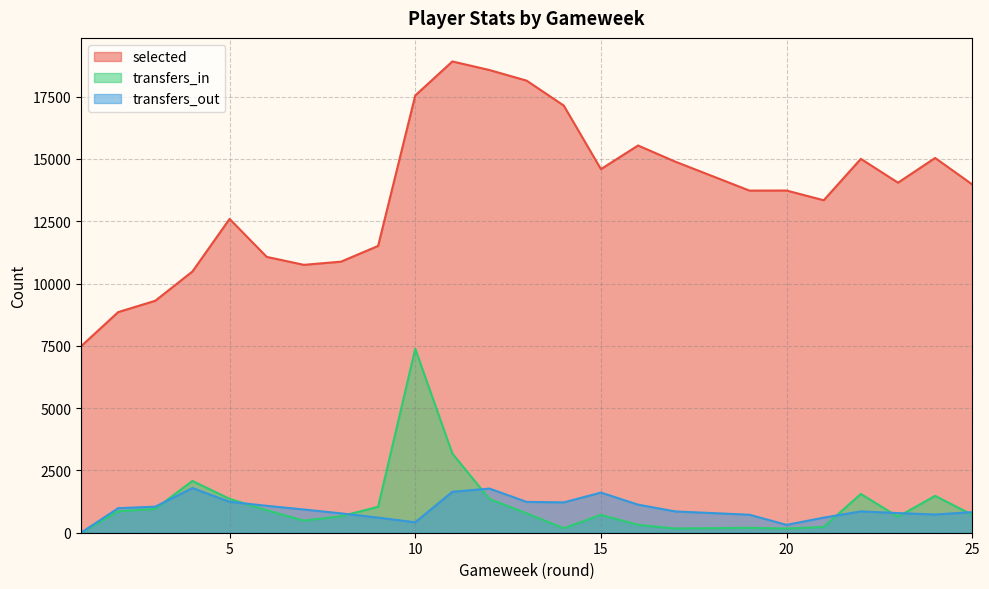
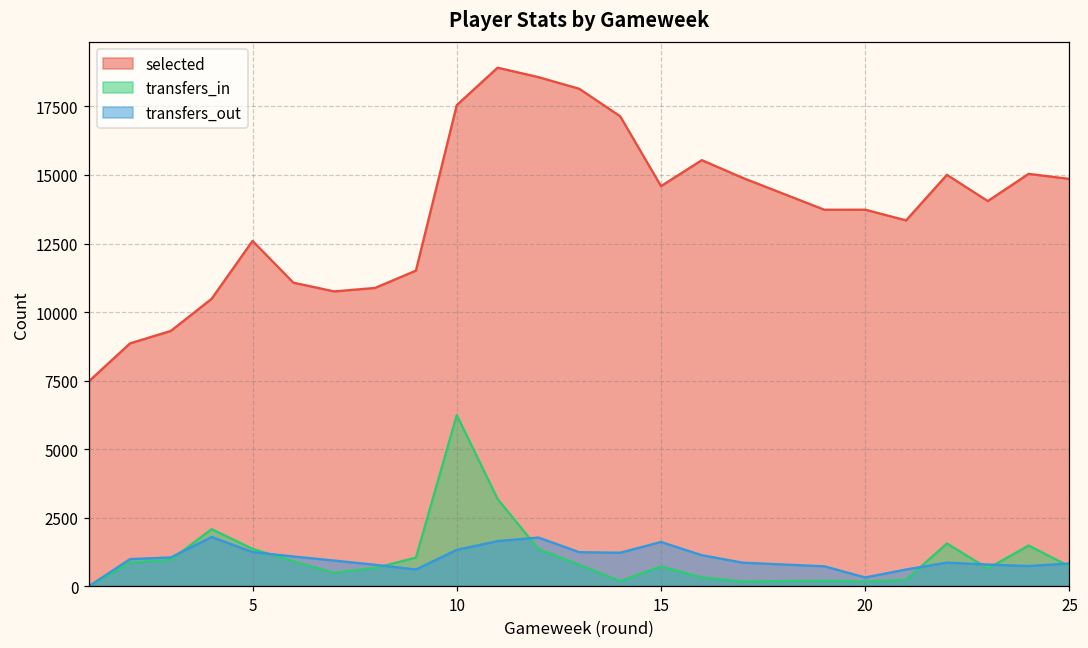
  {
    "selected": {
      "5": 12600,
      "10": 17600,
      "15": 14600,
      "20": 13700,
-     "25": 14000
+     "25": 14900
    },
    "transfers_in": {
      "5": 1400,
-     "10": 7400,
+     "10": 6200,
      "15": 700,
      "20": 200,
      "25": 700
    },
    "transfers_out": {
      "5": 1200,
-     "10": 400,
+     "10": 1300,
      "15": 1600,
      "20": 300,
      "25": 800
    }
  }
